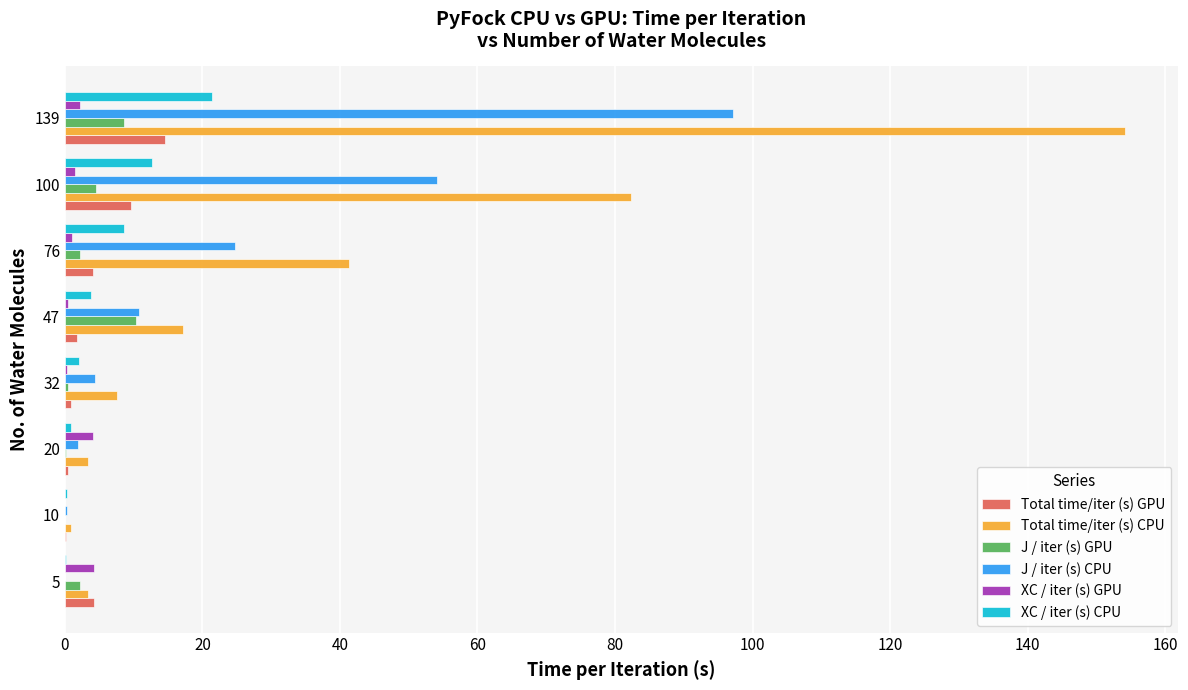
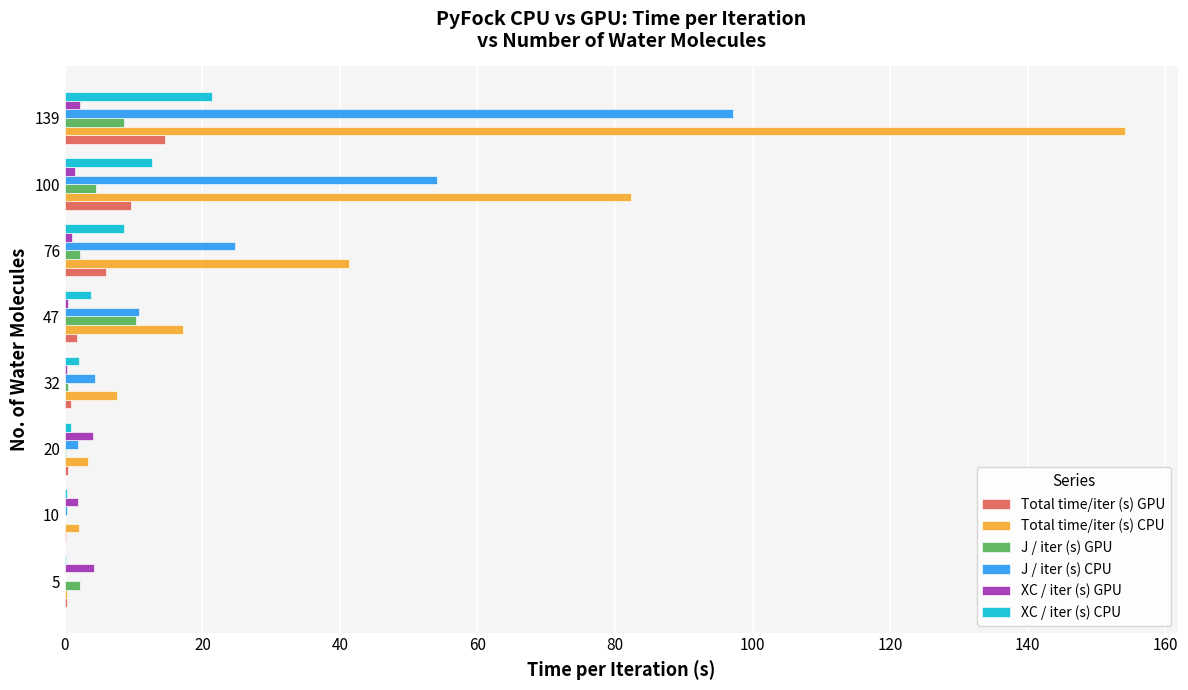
  {
    "Total time/iter (s) GPU": {
      "139": 14,
      "100": 10,
-     "76": 4,
+     "76": 6,
      "47": 2,
      "32": 1,
      "20": 0,
-     "5": 4
+     "5": 0
    },
    "Total time/iter (s) CPU": {
      "139": 154,
      "100": 82,
      "76": 41,
      "47": 17,
      "32": 8,
      "20": 3,
-     "10": 1,
-     "5": 3
+     "10": 2,
+     "5": 0
    },
    "J / iter (s) GPU": {
      "139": 9,
      "100": 5,
      "76": 2,
      "47": 10,
      "32": 0,
      "5": 2
    },
    "XC / iter (s) GPU": {
      "139": 2,
      "100": 1,
      "76": 1,
      "47": 0,
      "20": 4,
-     "10": 0,
+     "10": 2,
      "5": 4
    }
  }
